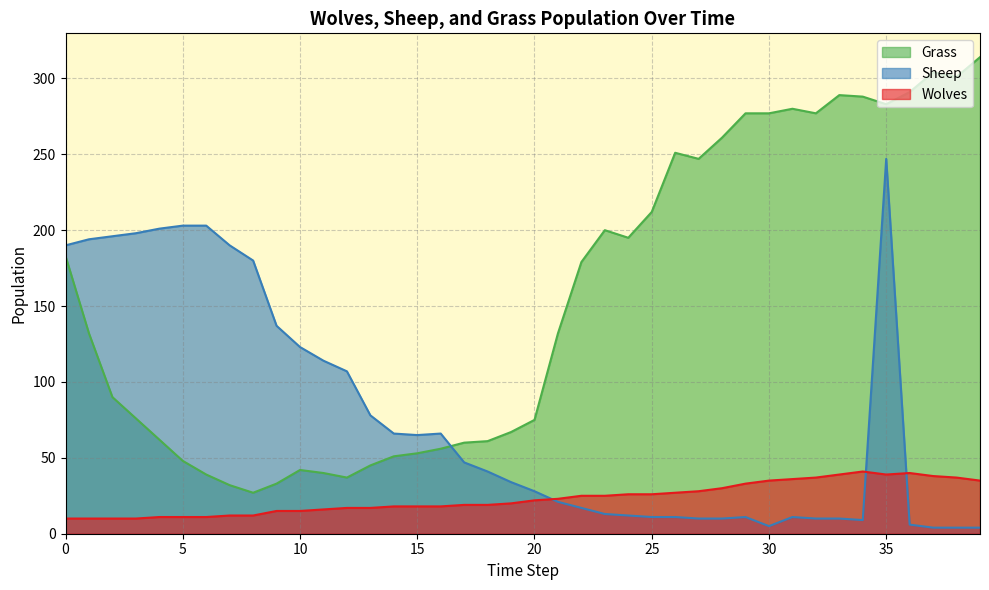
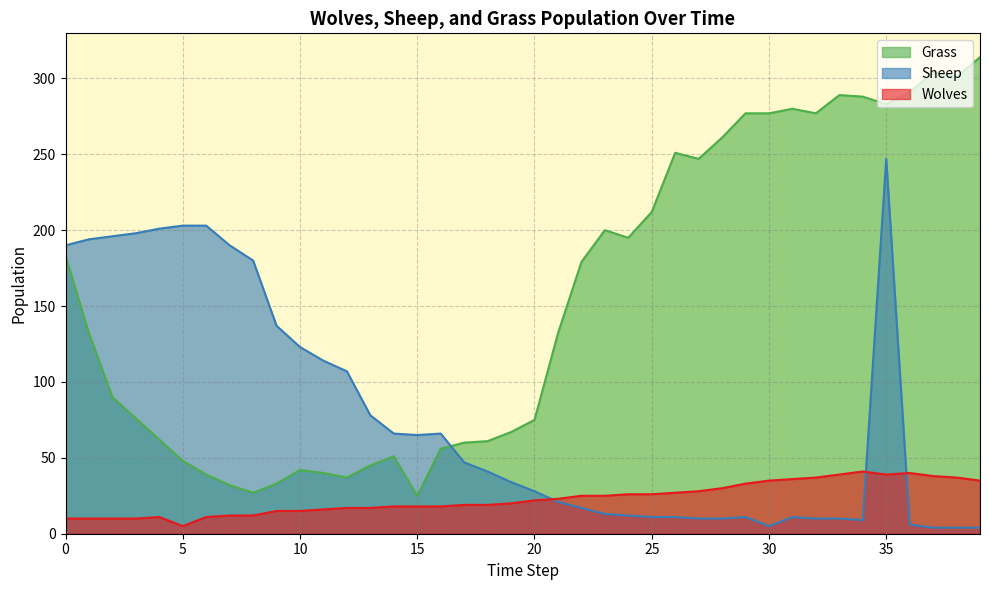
  {
    "Grass": {
      "0": 183,
      "5": 48,
      "10": 42,
-     "15": 53,
+     "15": 25,
      "20": 75,
      "25": 212,
      "30": 277
    },
    "Sheep": {
      "0": 190,
      "5": 203,
      "10": 123,
      "15": 65,
      "20": 28,
      "25": 11,
      "30": 5,
      "35": 247
    },
    "Wolves": {
      "0": 10,
-     "5": 11,
+     "5": 5,
      "10": 15,
      "15": 18,
      "20": 22,
      "25": 26,
      "30": 35,
      "35": 39
    }
  }
